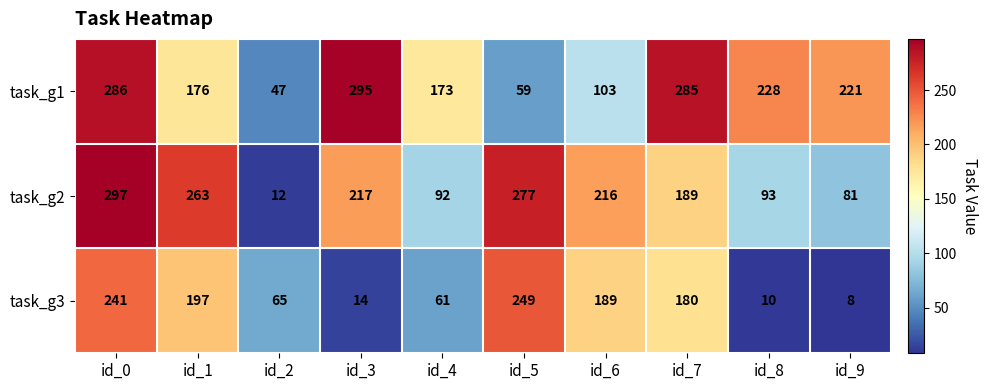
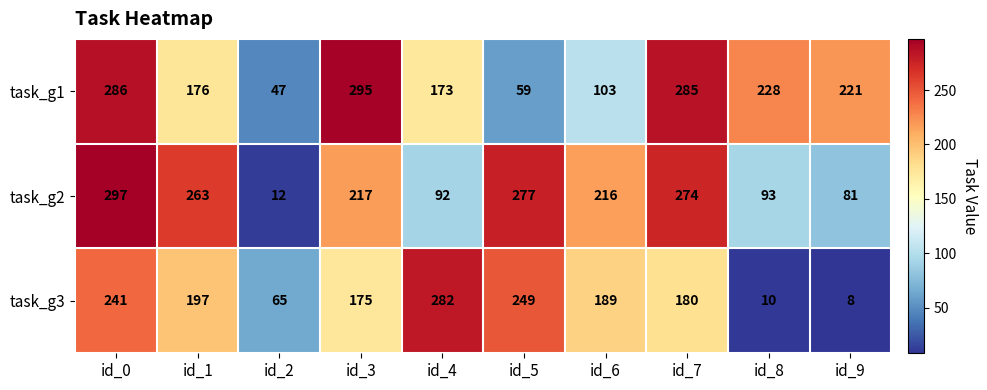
  {
    "task_g1": {
      "id_0": 286,
      "id_1": 176,
      "id_2": 47,
      "id_3": 295,
      "id_4": 173,
      "id_5": 59,
      "id_6": 103,
      "id_7": 285,
      "id_8": 228,
      "id_9": 221
    },
    "task_g2": {
      "id_0": 297,
      "id_1": 263,
      "id_2": 12,
      "id_3": 217,
      "id_4": 92,
      "id_5": 277,
      "id_6": 216,
-     "id_7": 189,
+     "id_7": 274,
      "id_8": 93,
      "id_9": 81
    },
    "task_g3": {
      "id_0": 241,
      "id_1": 197,
      "id_2": 65,
-     "id_3": 14,
-     "id_4": 61,
+     "id_3": 175,
+     "id_4": 282,
      "id_5": 249,
      "id_6": 189,
      "id_7": 180,
      "id_8": 10,
      "id_9": 8
    }
  }
